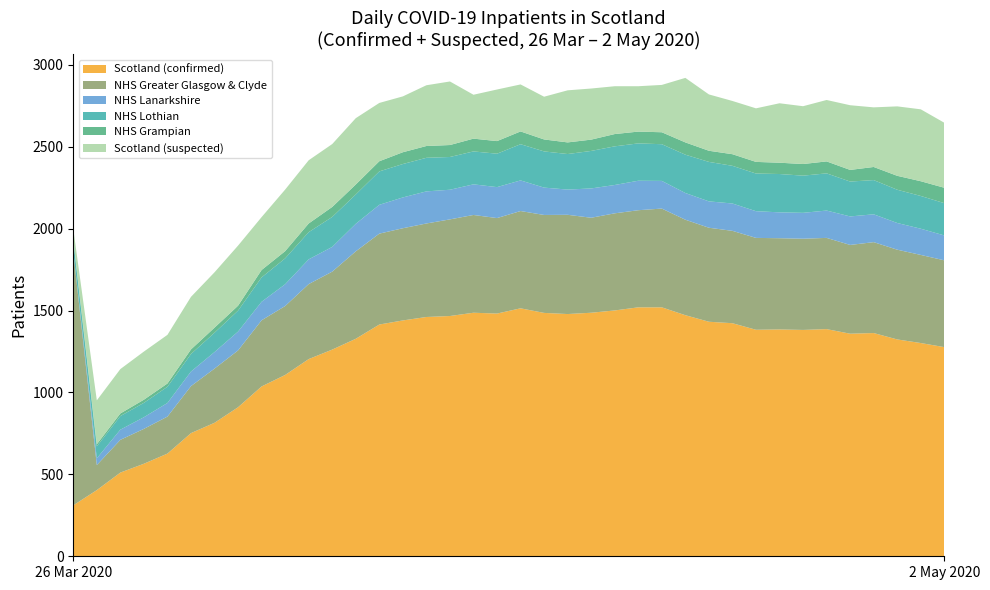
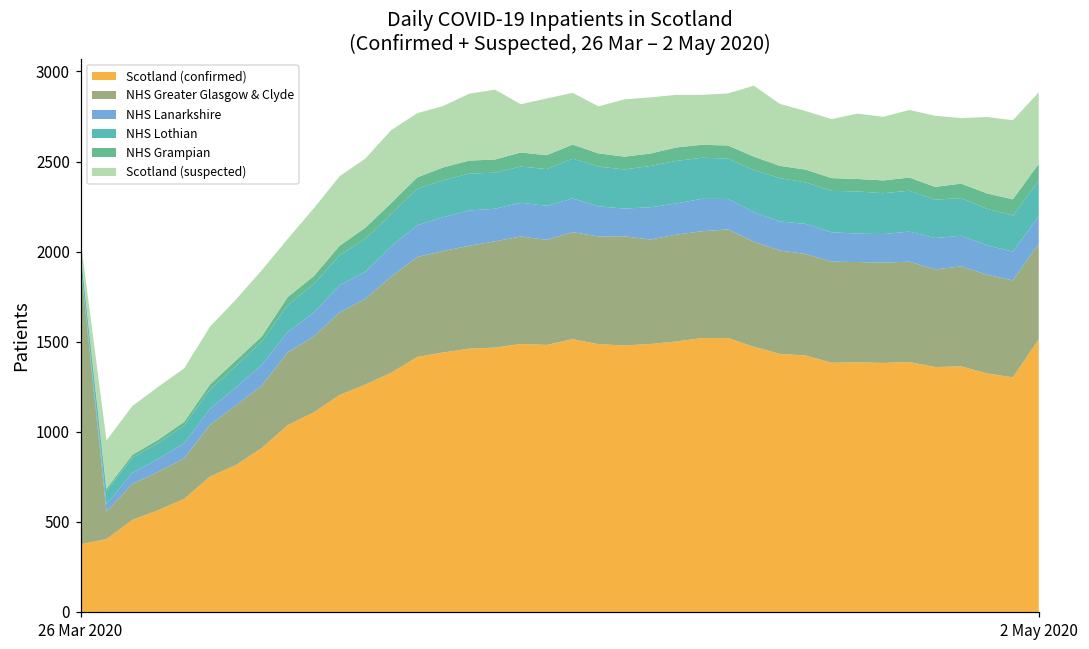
  {
    "Scotland (confirmed)": {
-     "26 Mar 2020": 310,
-     "2 May 2020": 1280
+     "26 Mar 2020": 380,
+     "2 May 2020": 1510
    },
    "NHS Greater Glasgow & Clyde": {
      "2 May 2020": 530
    },
    "Scotland (suspected)": {
      "26 Mar 2020": 70,
      "2 May 2020": 400
    }
  }
